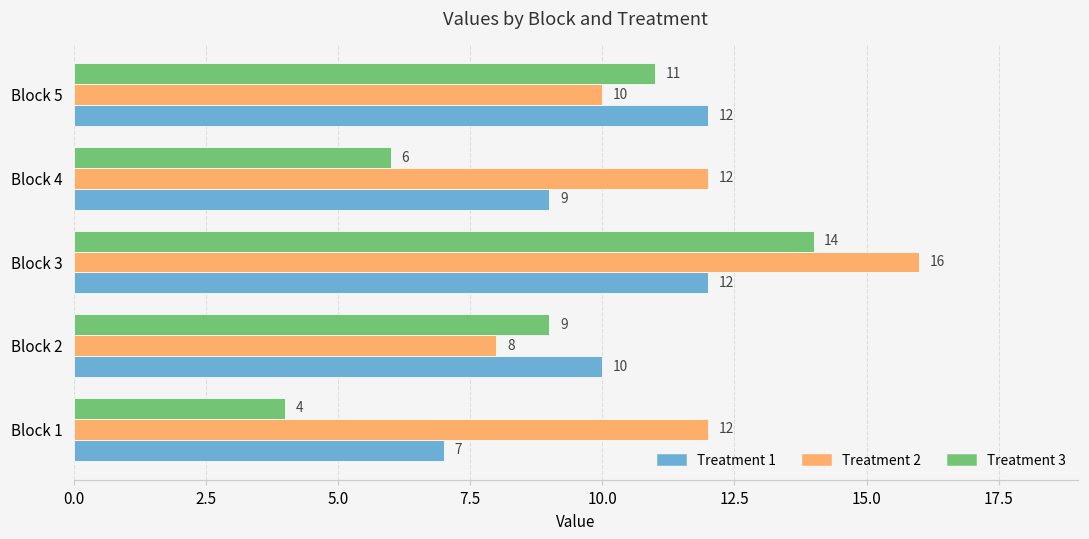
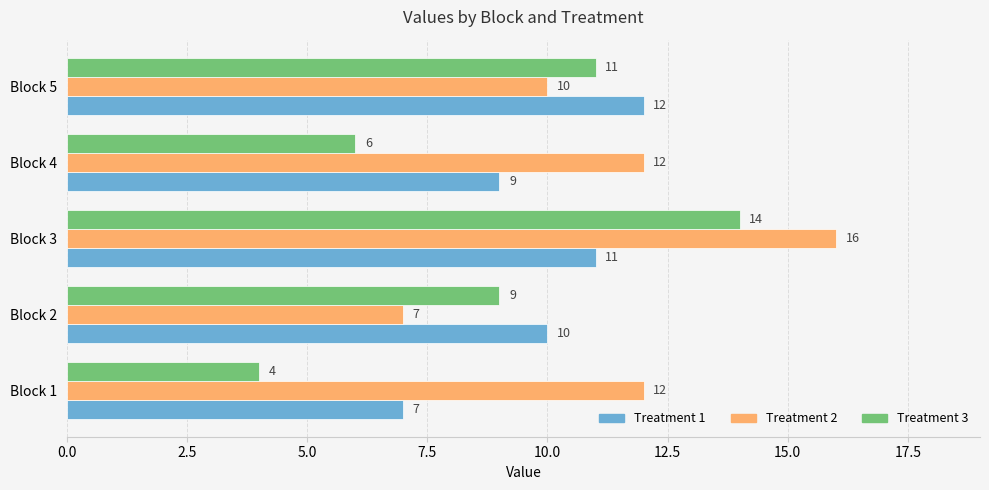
  {
    "Treatment 1": {
      "Block 5": 12,
      "Block 4": 9,
-     "Block 3": 12,
+     "Block 3": 11,
      "Block 2": 10,
      "Block 1": 7
    },
    "Treatment 2": {
      "Block 5": 10,
      "Block 4": 12,
      "Block 3": 16,
-     "Block 2": 8,
+     "Block 2": 7,
      "Block 1": 12
    },
    "Treatment 3": {
      "Block 5": 11,
      "Block 4": 6,
      "Block 3": 14,
      "Block 2": 9,
      "Block 1": 4
    }
  }
